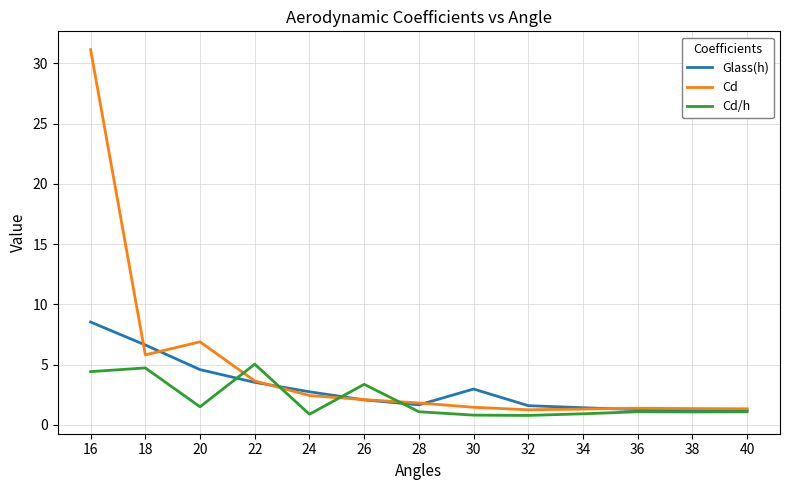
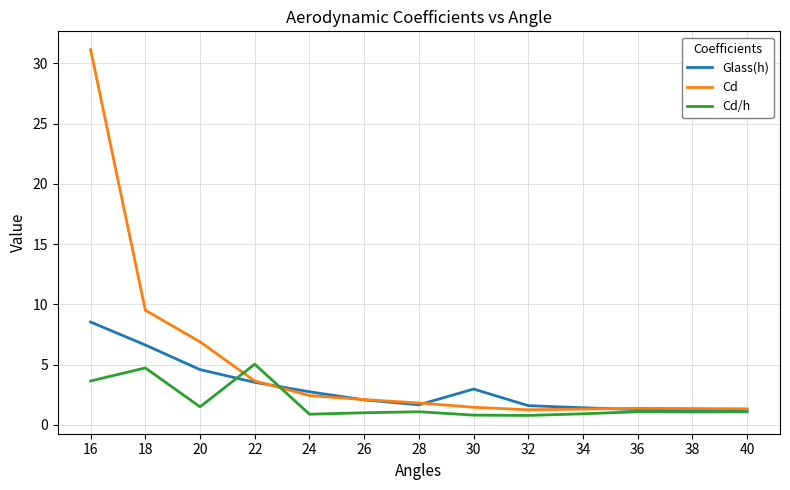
  {
    "Glass(h)": {
      "16": 8.5,
      "18": 6.6,
      "20": 4.6,
      "24": 2.8,
      "30": 3.0,
      "32": 1.6
    },
    "Cd": {
      "16": 31.1,
-     "18": 5.8,
+     "18": 9.5,
      "20": 6.9,
      "24": 2.4,
      "30": 1.5,
      "32": 1.3
    },
    "Cd/h": {
-     "16": 4.4,
+     "16": 3.6,
      "18": 4.7,
      "20": 1.5,
      "22": 5.0,
      "24": 0.9,
-     "26": 3.4,
+     "26": 1.0,
      "28": 1.1,
      "30": 0.8,
      "32": 0.8,
      "34": 0.9
    }
  }
